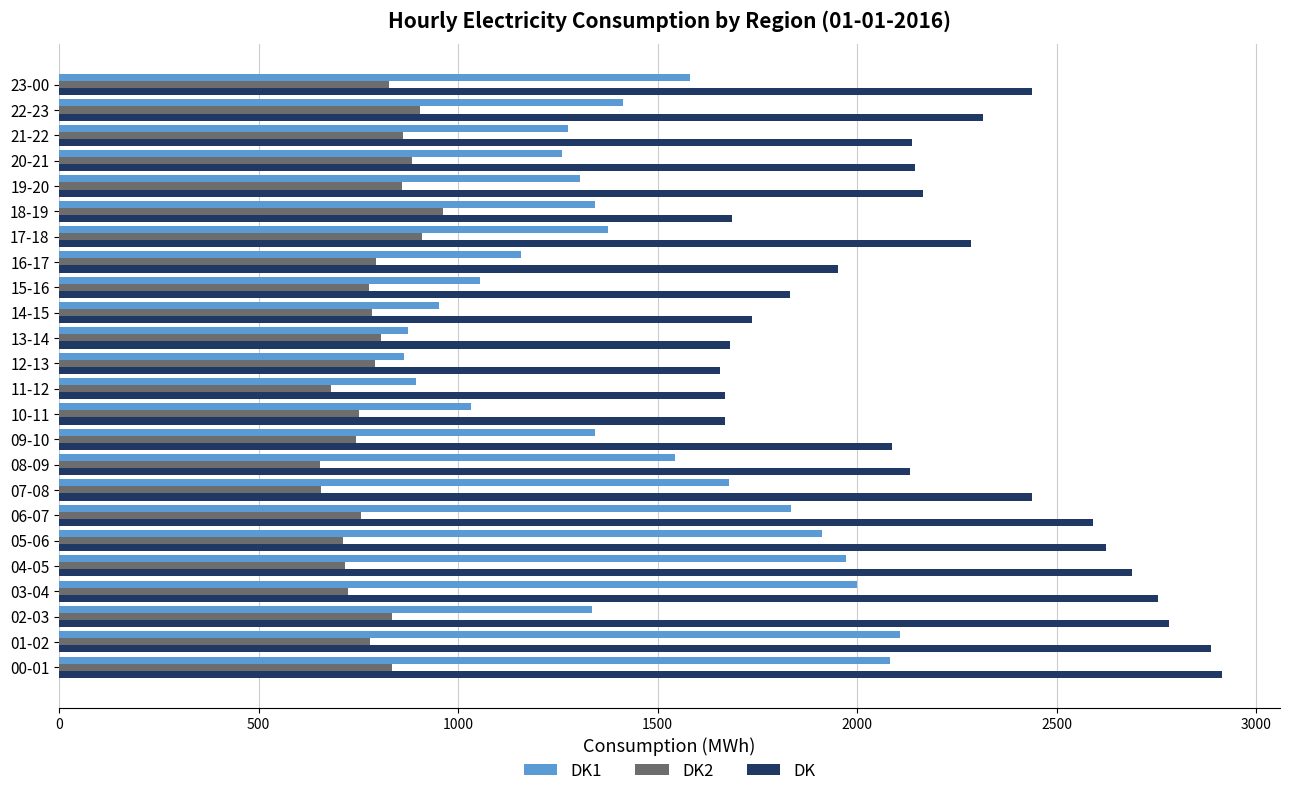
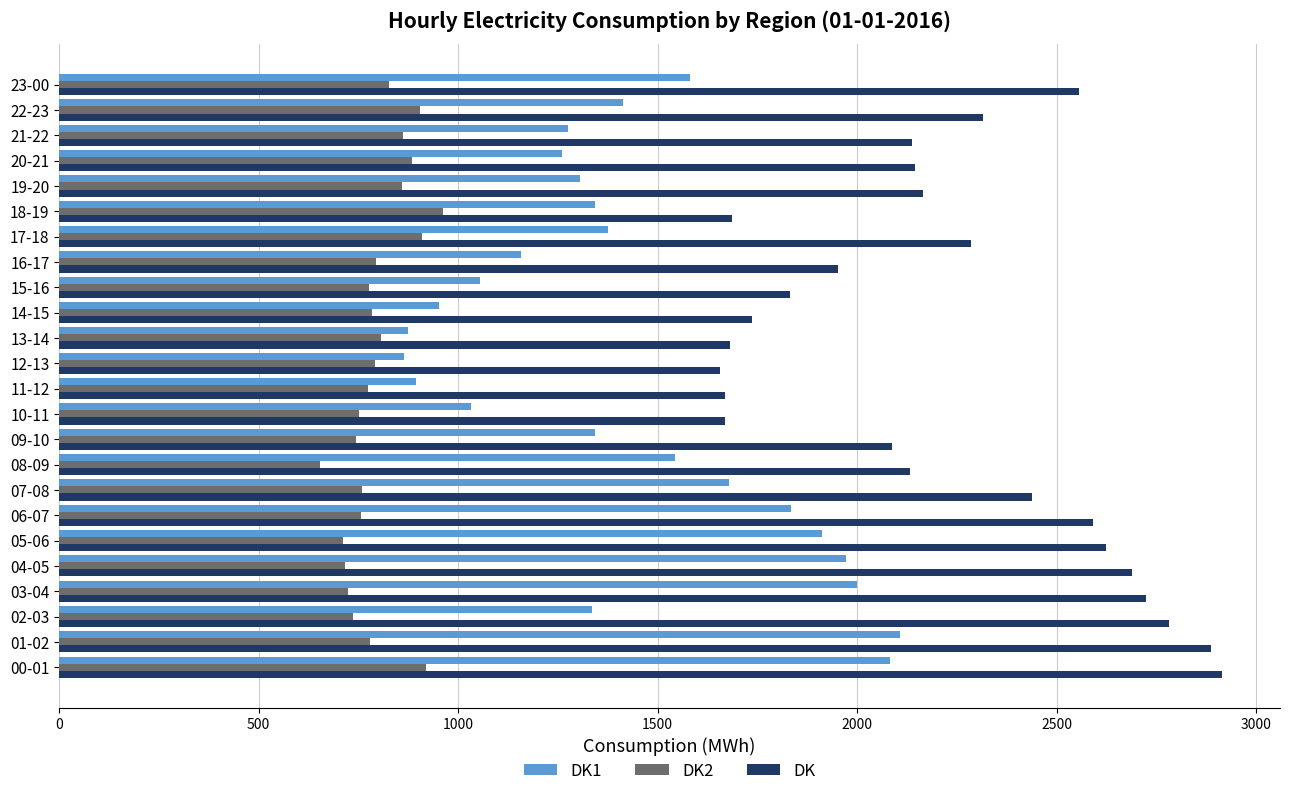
  {
    "DK1": {
      "23-00": 1580,
      "22-23": 1410,
      "21-22": 1280,
      "20-21": 1260,
      "19-20": 1300,
      "18-19": 1340,
      "17-18": 1380,
      "16-17": 1160,
      "15-16": 1060,
      "14-15": 950,
      "13-14": 870,
      "12-13": 870,
      "11-12": 890,
      "10-11": 1030,
      "09-10": 1340,
      "08-09": 1540,
      "07-08": 1680,
      "06-07": 1840,
      "05-06": 1910,
      "04-05": 1970,
      "03-04": 2000,
      "02-03": 1340,
      "01-02": 2110,
      "00-01": 2080
    },
    "DK2": {
      "23-00": 830,
      "22-23": 900,
      "21-22": 860,
      "20-21": 890,
      "19-20": 860,
      "18-19": 960,
      "17-18": 910,
      "16-17": 790,
      "15-16": 780,
      "14-15": 790,
      "13-14": 810,
      "12-13": 790,
-     "11-12": 680,
+     "11-12": 780,
      "10-11": 750,
      "09-10": 750,
      "08-09": 650,
-     "07-08": 660,
+     "07-08": 760,
      "06-07": 760,
      "05-06": 710,
      "04-05": 720,
      "03-04": 720,
-     "02-03": 830,
+     "02-03": 740,
      "01-02": 780,
-     "00-01": 830
+     "00-01": 920
    },
    "DK": {
-     "23-00": 2440,
+     "23-00": 2560,
      "22-23": 2320,
      "21-22": 2140,
      "20-21": 2150,
      "19-20": 2160,
      "18-19": 1690,
      "17-18": 2280,
      "16-17": 1950,
      "15-16": 1830,
      "14-15": 1740,
      "13-14": 1680,
      "12-13": 1660,
      "11-12": 1670,
      "10-11": 1670,
      "09-10": 2090,
      "08-09": 2130,
      "07-08": 2440,
      "06-07": 2590,
      "05-06": 2620,
      "04-05": 2690,
-     "03-04": 2750,
+     "03-04": 2720,
      "02-03": 2780,
      "01-02": 2890,
      "00-01": 2910
    }
  }
